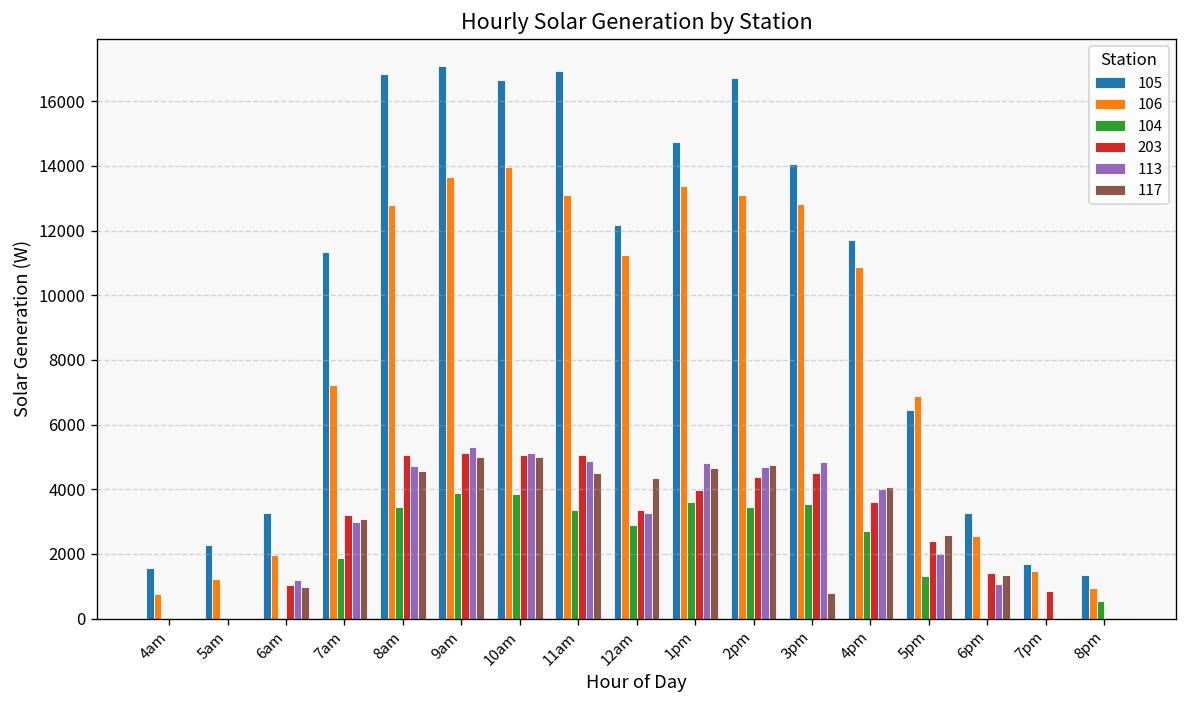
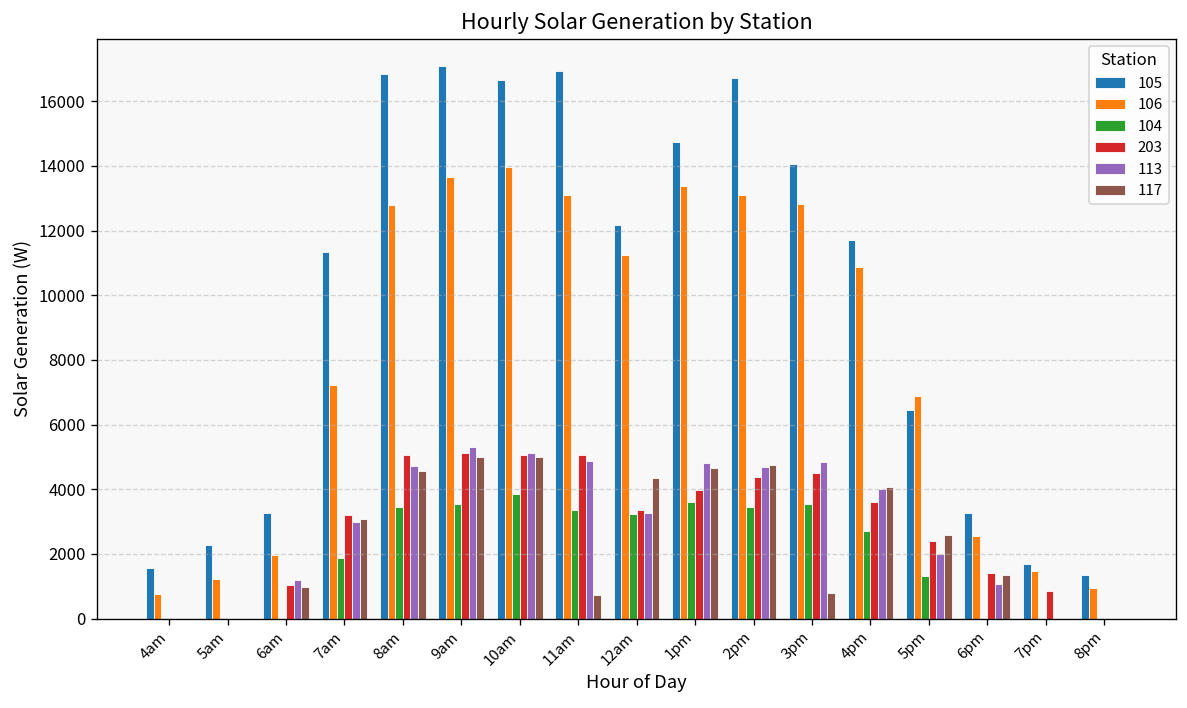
  {
    "105": {
      "4am": 1600,
      "5am": 2300,
      "6am": 3300,
      "7am": 11400,
      "8am": 16800,
      "9am": 17100,
      "10am": 16700,
      "11am": 16900,
      "12am": 12200,
      "1pm": 14700,
      "2pm": 16700,
      "3pm": 14000,
      "4pm": 11700,
      "5pm": 6500,
      "6pm": 3300,
      "7pm": 1700,
      "8pm": 1400
    },
    "106": {
      "4am": 800,
      "5am": 1200,
      "6am": 2000,
      "7am": 7200,
      "8am": 12800,
      "9am": 13700,
      "10am": 14000,
      "11am": 13100,
      "12am": 11200,
      "1pm": 13400,
      "2pm": 13100,
      "3pm": 12800,
      "4pm": 10900,
      "5pm": 6900,
      "6pm": 2600,
      "7pm": 1500,
      "8pm": 1000
    },
    "104": {
      "4am": 0,
      "5am": 0,
      "6am": 0,
      "7am": 1900,
      "8am": 3500,
-     "9am": 3900,
+     "9am": 3600,
      "10am": 3900,
      "11am": 3400,
-     "12am": 2900,
+     "12am": 3200,
      "1pm": 3600,
      "2pm": 3500,
      "3pm": 3500,
      "4pm": 2700,
      "5pm": 1300,
      "6pm": 0,
      "7pm": 0,
-     "8pm": 500
+     "8pm": 0
    },
    "203": {
      "4am": 0,
      "5am": 0,
      "6am": 1100,
      "7am": 3200,
      "8am": 5100,
      "9am": 5100,
      "10am": 5100,
      "11am": 5100,
      "12am": 3400,
      "1pm": 4000,
      "2pm": 4400,
      "3pm": 4500,
      "4pm": 3600,
      "5pm": 2400,
      "6pm": 1400,
      "7pm": 800,
      "8pm": 0
    },
    "113": {
      "4am": 0,
      "5am": 0,
      "6am": 1200,
      "7am": 3000,
      "8am": 4700,
      "9am": 5300,
      "10am": 5100,
      "11am": 4900,
      "12am": 3300,
      "1pm": 4800,
      "2pm": 4700,
      "3pm": 4900,
      "4pm": 4000,
      "5pm": 2000,
      "6pm": 1100,
      "7pm": 0,
      "8pm": 0
    },
    "117": {
      "4am": 0,
      "5am": 0,
      "6am": 1000,
      "7am": 3100,
      "8am": 4600,
      "9am": 5000,
      "10am": 5000,
-     "11am": 4500,
+     "11am": 700,
      "12am": 4300,
      "1pm": 4700,
      "2pm": 4800,
      "3pm": 800,
      "4pm": 4100,
      "5pm": 2600,
      "6pm": 1400,
      "7pm": 0,
      "8pm": 0
    }
  }
